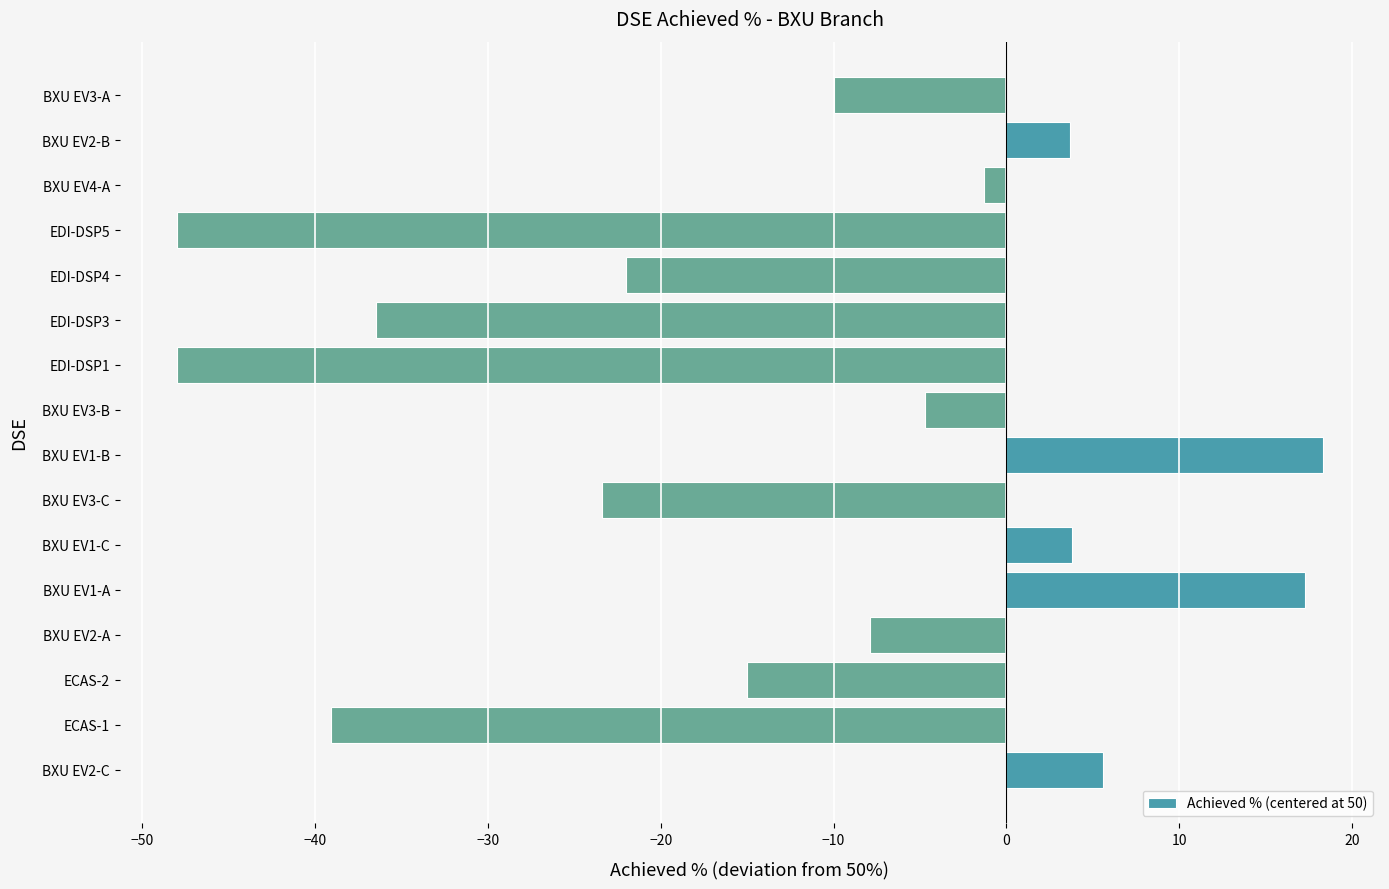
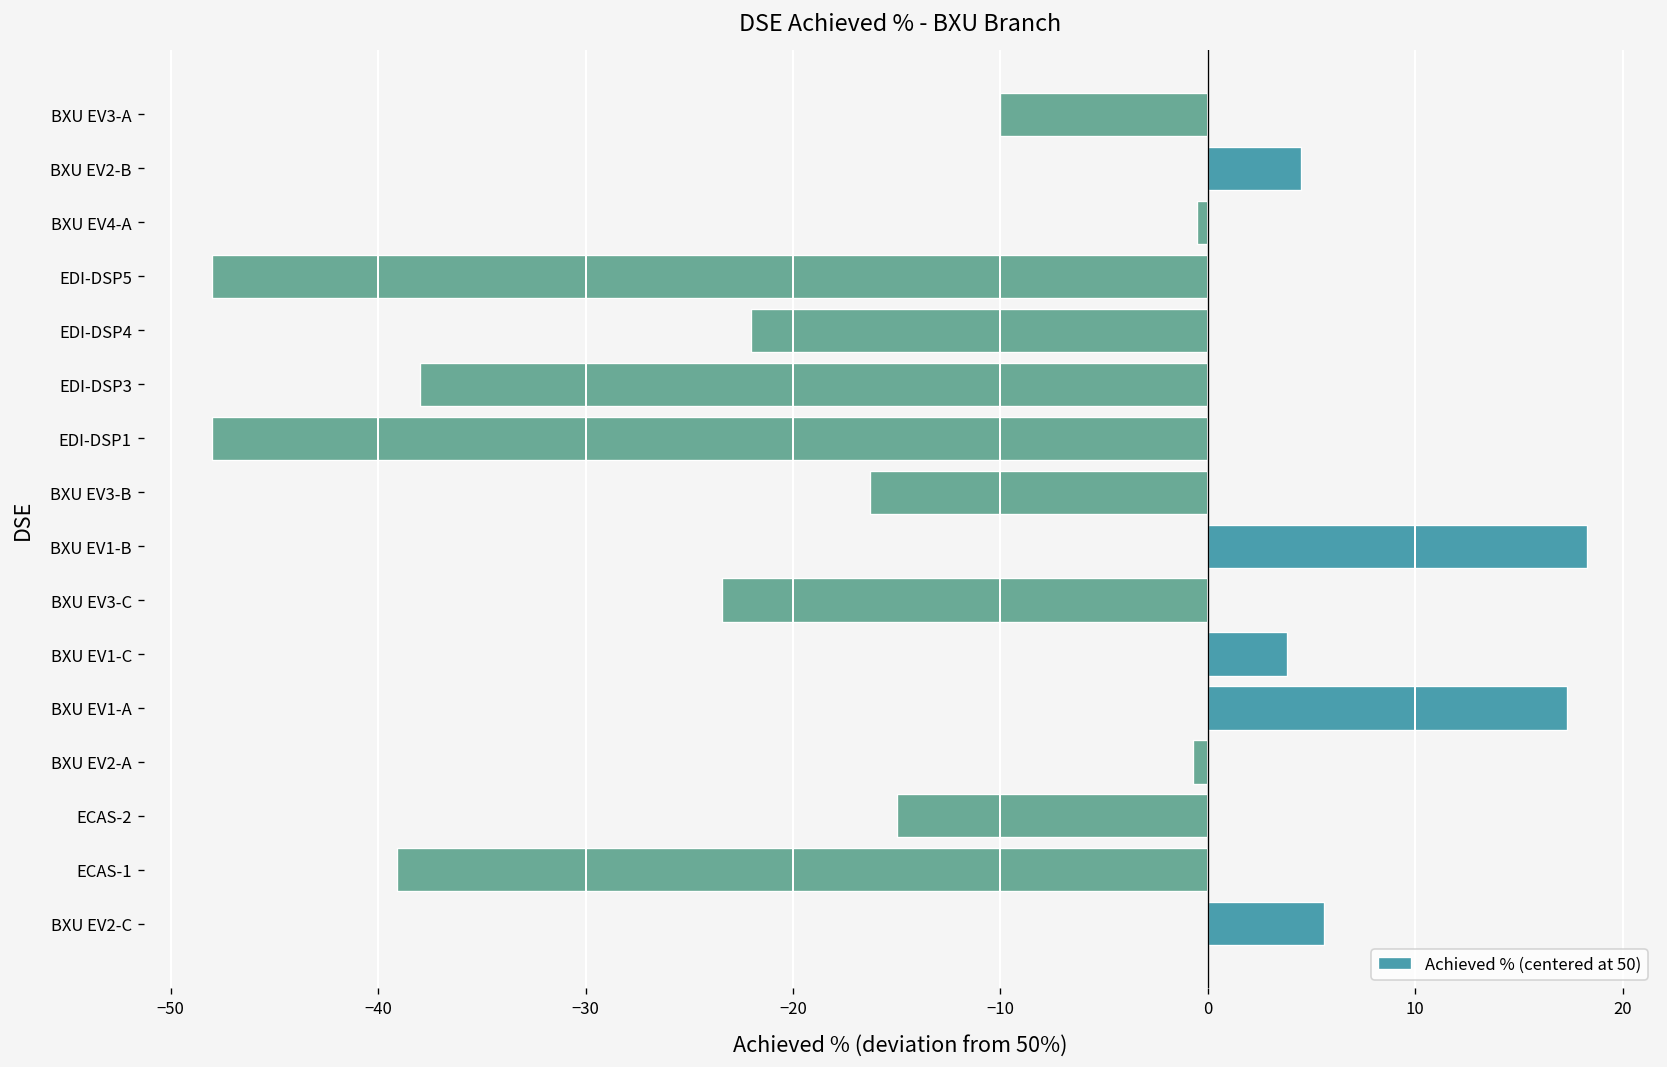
  {
    "BXU EV3-A": -10.0,
-   "BXU EV2-B": 3.7,
-   "BXU EV4-A": -1.3,
+   "BXU EV2-B": 4.5,
+   "BXU EV4-A": -0.5,
    "EDI-DSP5": -48.0,
    "EDI-DSP4": -22.0,
-   "EDI-DSP3": -36.5,
+   "EDI-DSP3": -38.0,
    "EDI-DSP1": -48.0,
-   "BXU EV3-B": -4.7,
+   "BXU EV3-B": -16.3,
    "BXU EV1-B": 18.3,
    "BXU EV3-C": -23.4,
    "BXU EV1-C": 3.8,
    "BXU EV1-A": 17.3,
-   "BXU EV2-A": -7.9,
+   "BXU EV2-A": -0.7,
    "ECAS-2": -15.0,
    "ECAS-1": -39.1,
    "BXU EV2-C": 5.6
  }
